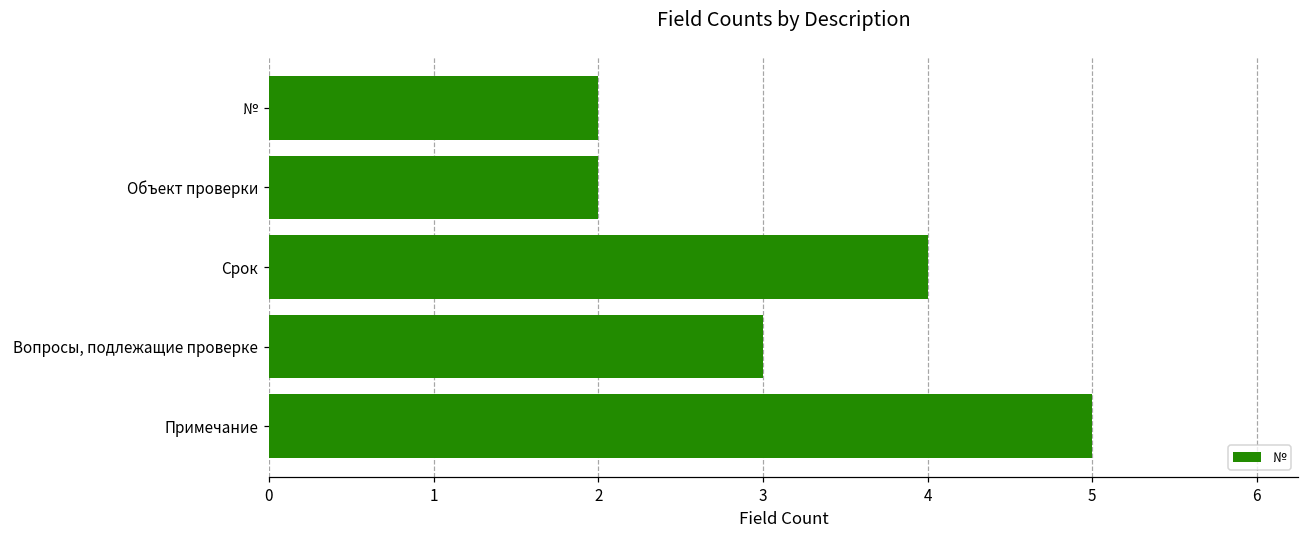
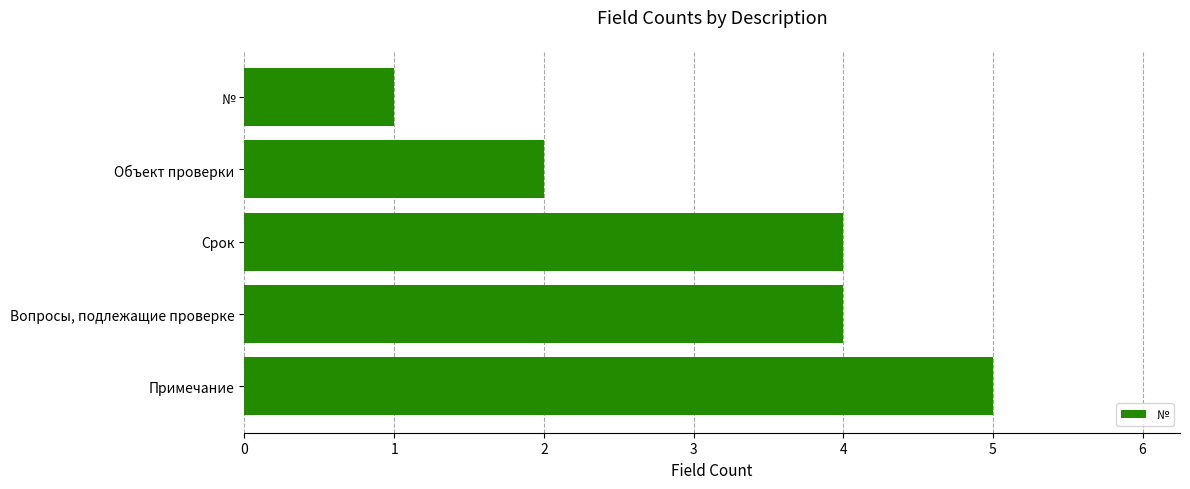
  {
-   "№": 2,
+   "№": 1,
    "Объект проверки": 2,
    "Срок": 4,
-   "Вопросы, подлежащие проверке": 3,
+   "Вопросы, подлежащие проверке": 4,
    "Примечание": 5
  }
